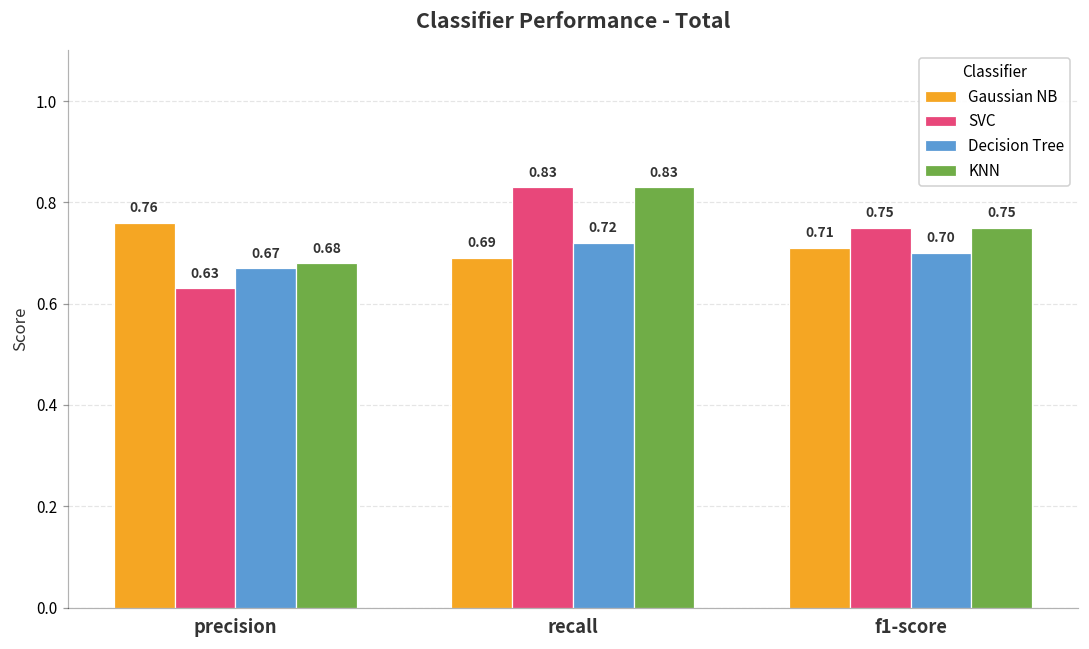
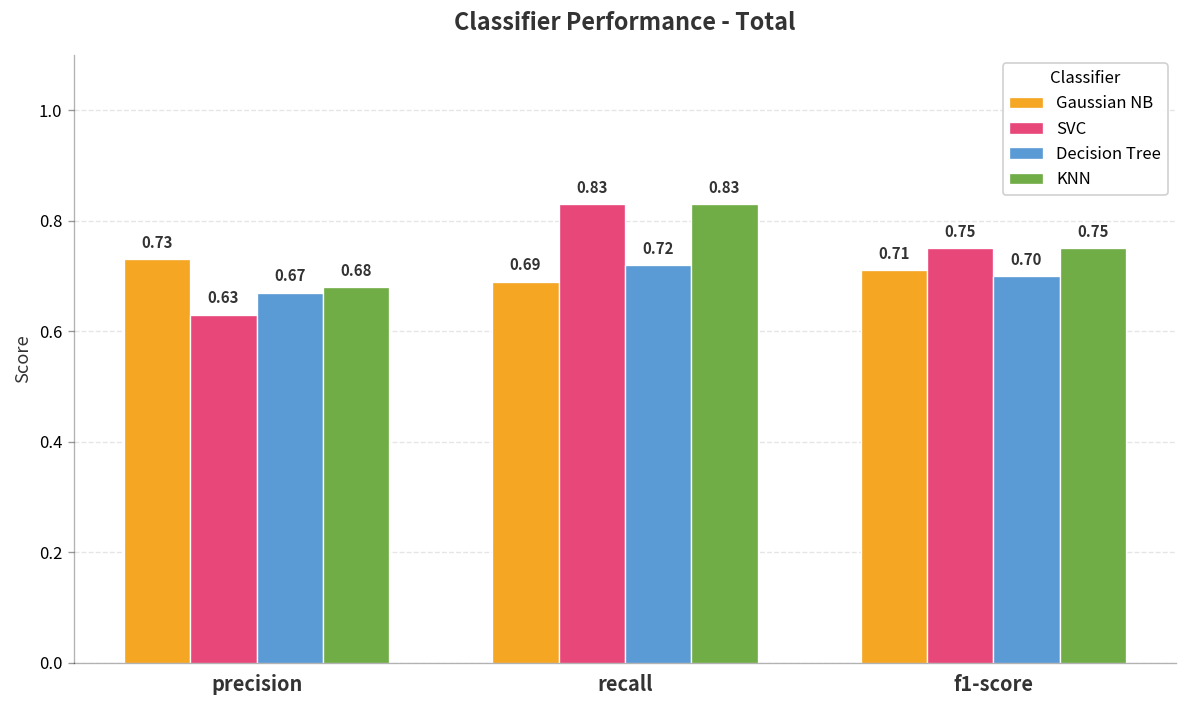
  {
    "Gaussian NB": {
-     "precision": 0.76,
+     "precision": 0.73,
      "recall": 0.69,
      "f1-score": 0.71
    },
    "SVC": {
      "precision": 0.63,
      "recall": 0.83,
      "f1-score": 0.75
    },
    "Decision Tree": {
      "precision": 0.67,
      "recall": 0.72,
      "f1-score": 0.70
    },
    "KNN": {
      "precision": 0.68,
      "recall": 0.83,
      "f1-score": 0.75
    }
  }
